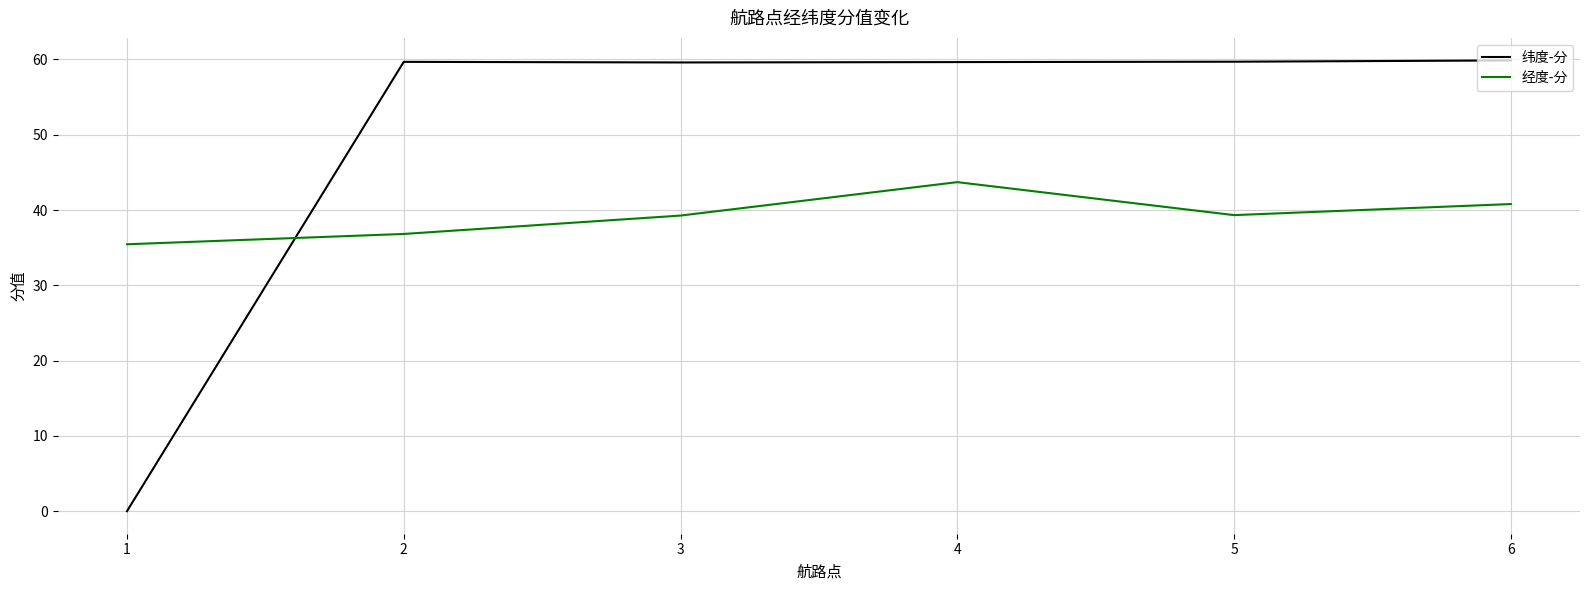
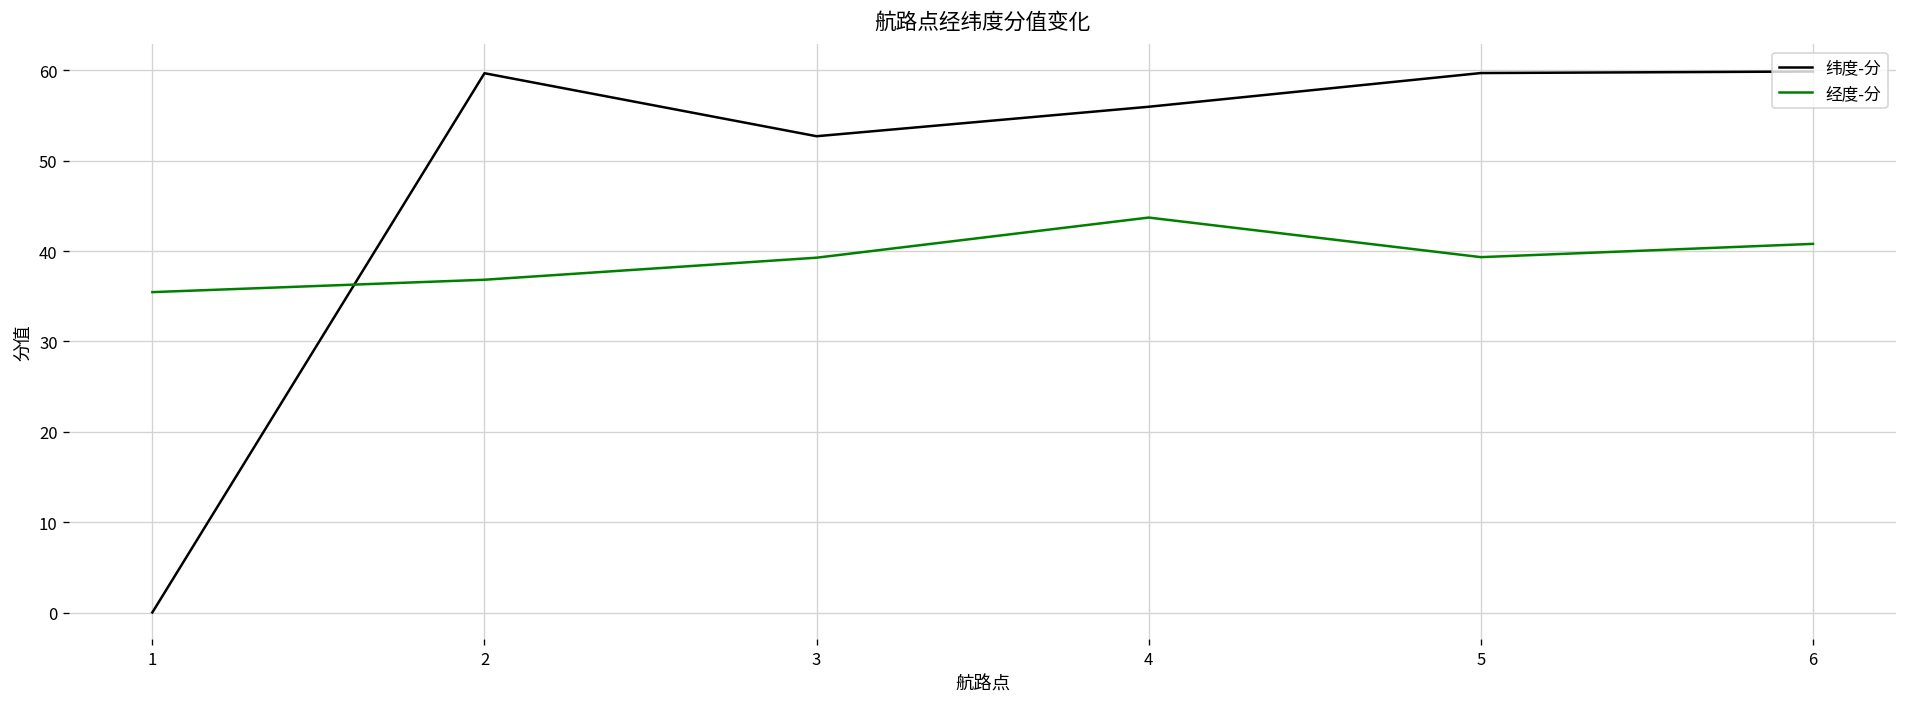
  {
    "纬度-分": {
      "1": 0,
      "2": 60,
-     "3": 60,
-     "4": 60,
+     "3": 53,
+     "4": 56,
      "5": 60
    },
    "经度-分": {
      "1": 35,
      "2": 37,
      "3": 39,
      "4": 44,
      "5": 39,
      "6": 41
    }
  }
